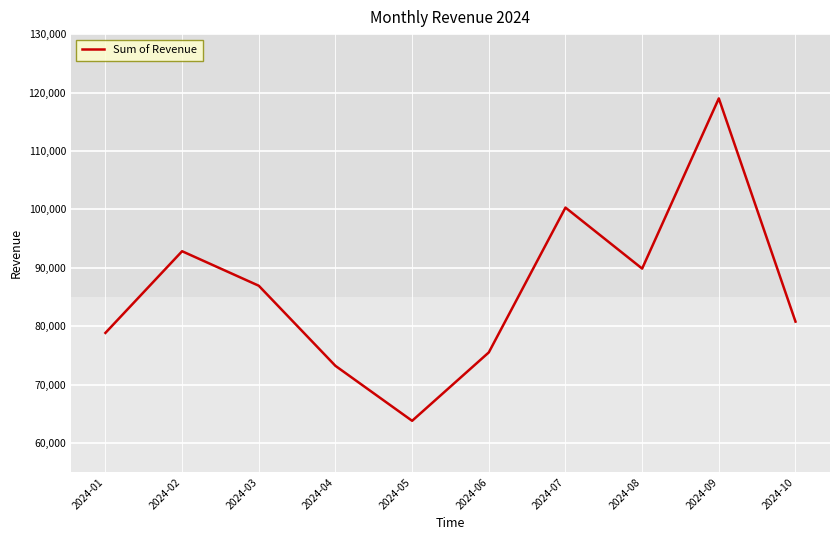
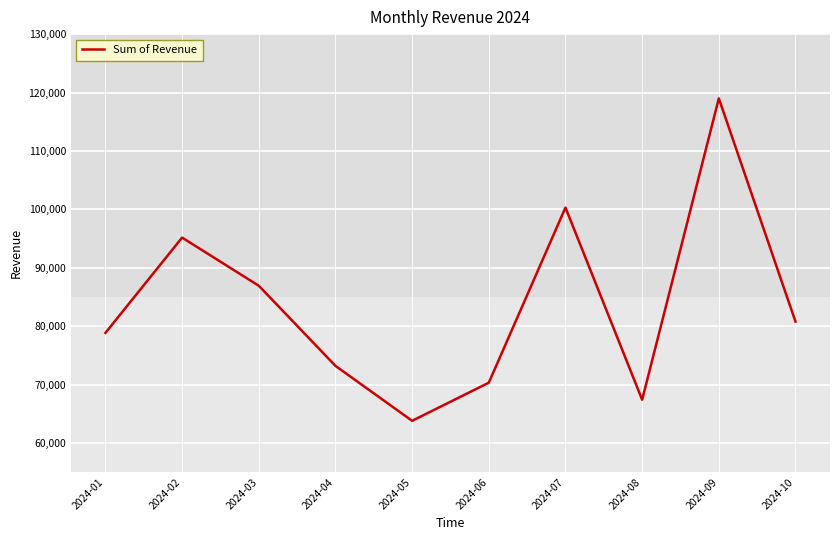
  {
    "2024-01": "79,000",
-   "2024-02": "93,000",
+   "2024-02": "95,000",
    "2024-03": "87,000",
    "2024-04": "73,000",
    "2024-05": "64,000",
-   "2024-06": "76,000",
+   "2024-06": "70,000",
    "2024-07": "100,000",
-   "2024-08": "90,000",
+   "2024-08": "67,000",
    "2024-09": "119,000",
    "2024-10": "81,000"
  }
